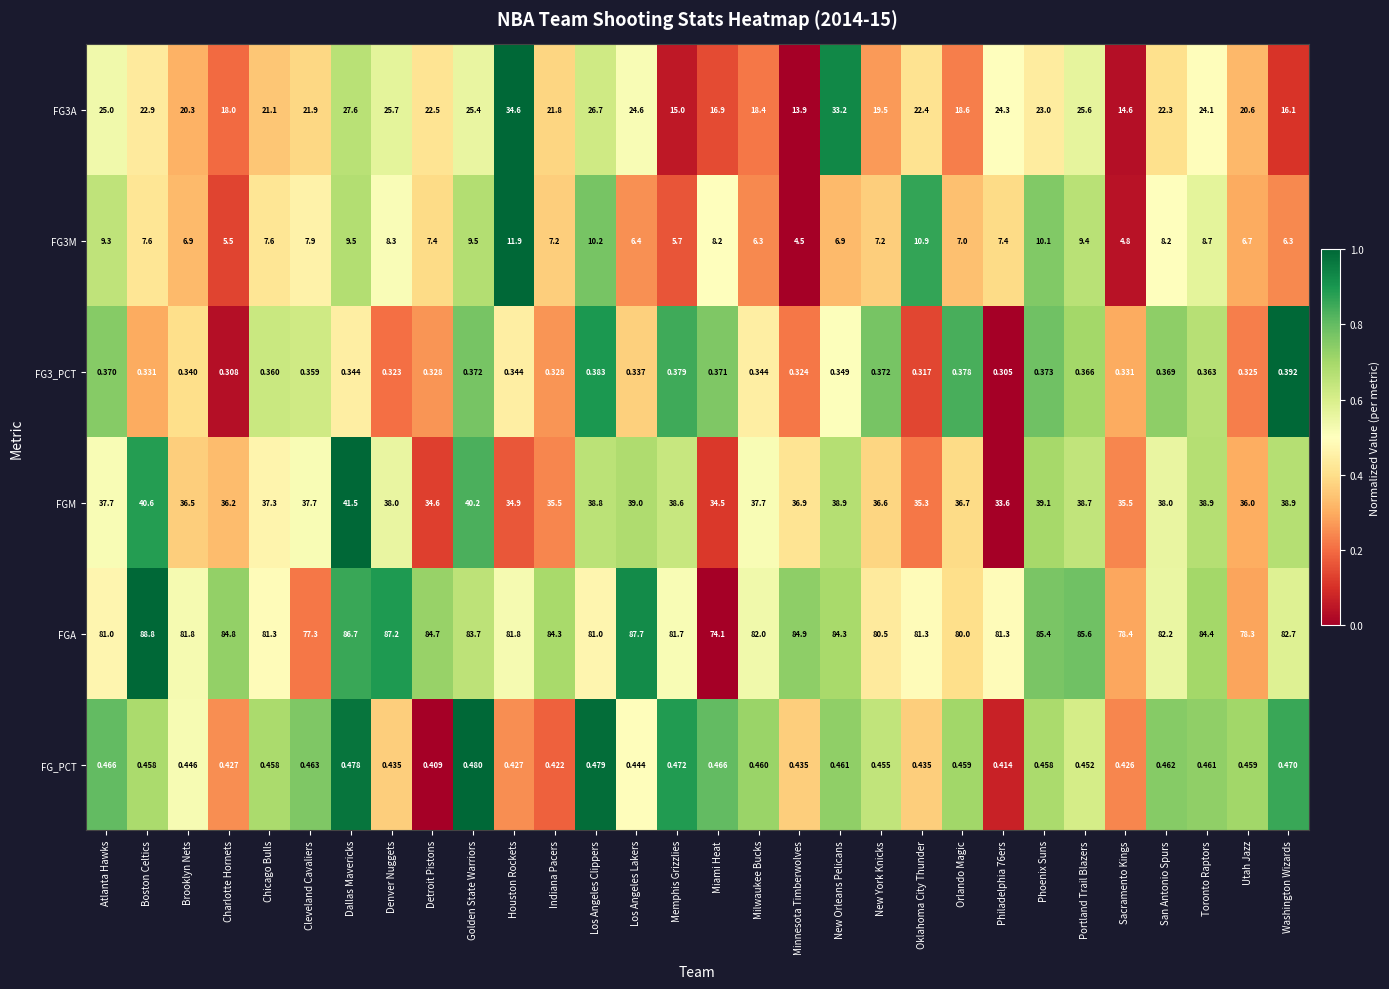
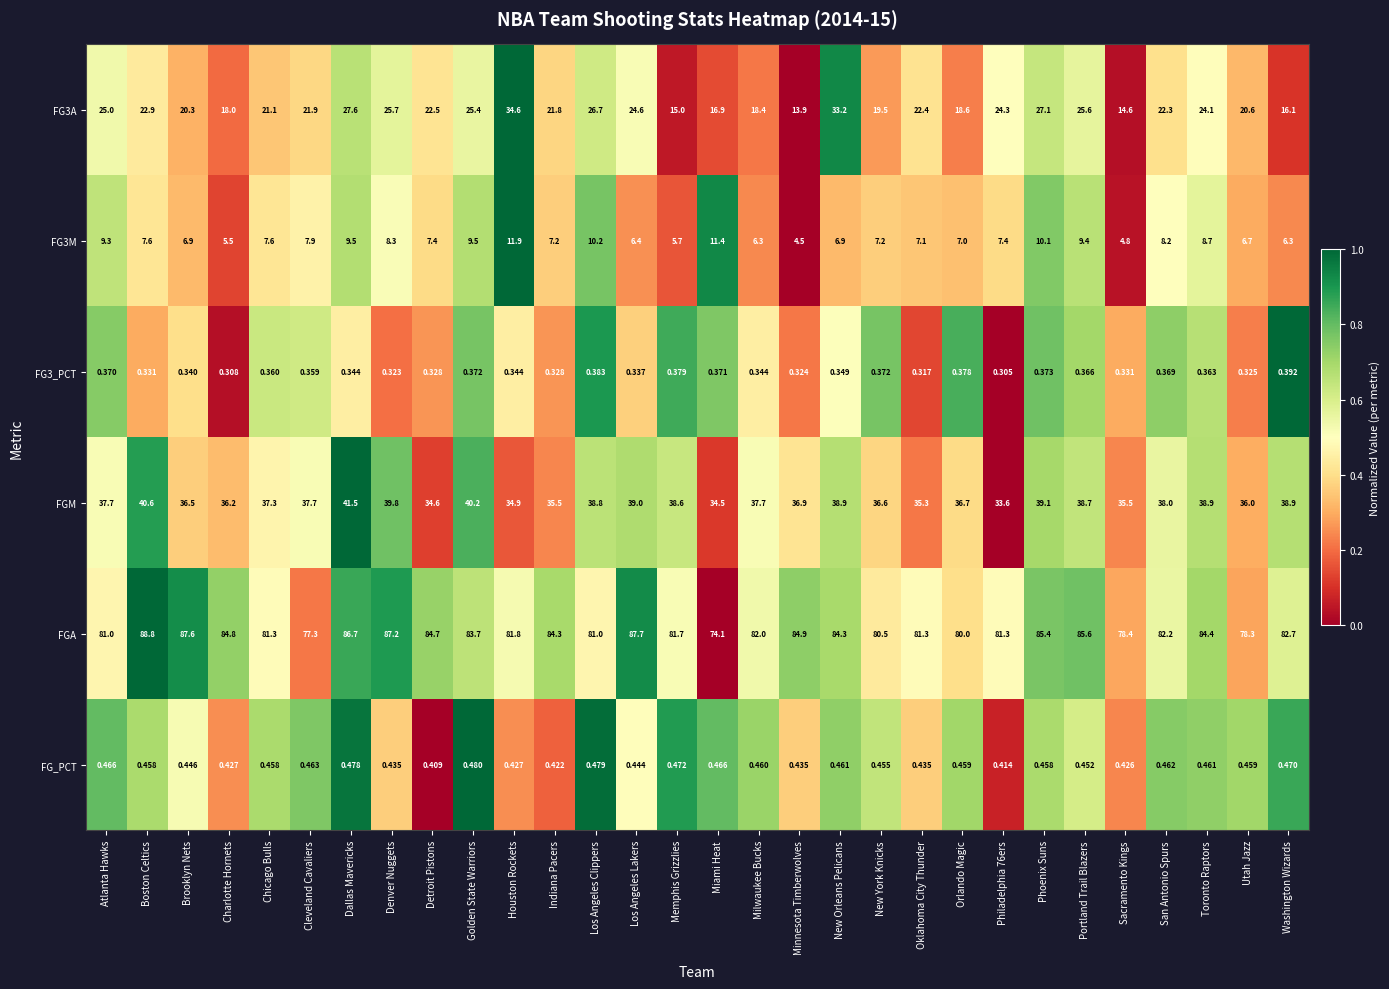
  {
    "FG3A": {
      "Atlanta Hawks": 25.0,
      "Boston Celtics": 22.9,
      "Brooklyn Nets": 20.3,
      "Charlotte Hornets": 18.0,
      "Chicago Bulls": 21.1,
      "Cleveland Cavaliers": 21.9,
      "Dallas Mavericks": 27.6,
      "Denver Nuggets": 25.7,
      "Detroit Pistons": 22.5,
      "Golden State Warriors": 25.4,
      "Houston Rockets": 34.6,
      "Indiana Pacers": 21.8,
      "Los Angeles Clippers": 26.7,
      "Los Angeles Lakers": 24.6,
      "Memphis Grizzlies": 15.0,
      "Miami Heat": 16.9,
      "Milwaukee Bucks": 18.4,
      "Minnesota Timberwolves": 13.9,
      "New Orleans Pelicans": 33.2,
      "New York Knicks": 19.5,
      "Oklahoma City Thunder": 22.4,
      "Orlando Magic": 18.6,
      "Philadelphia 76ers": 24.3,
-     "Phoenix Suns": 23.0,
+     "Phoenix Suns": 27.1,
      "Portland Trail Blazers": 25.6,
      "Sacramento Kings": 14.6,
      "San Antonio Spurs": 22.3,
      "Toronto Raptors": 24.1,
      "Utah Jazz": 20.6,
      "Washington Wizards": 16.1
    },
    "FG3M": {
      "Atlanta Hawks": 9.3,
      "Boston Celtics": 7.6,
      "Brooklyn Nets": 6.9,
      "Charlotte Hornets": 5.5,
      "Chicago Bulls": 7.6,
      "Cleveland Cavaliers": 7.9,
      "Dallas Mavericks": 9.5,
      "Denver Nuggets": 8.3,
      "Detroit Pistons": 7.4,
      "Golden State Warriors": 9.5,
      "Houston Rockets": 11.9,
      "Indiana Pacers": 7.2,
      "Los Angeles Clippers": 10.2,
      "Los Angeles Lakers": 6.4,
      "Memphis Grizzlies": 5.7,
-     "Miami Heat": 8.2,
+     "Miami Heat": 11.4,
      "Milwaukee Bucks": 6.3,
      "Minnesota Timberwolves": 4.5,
      "New Orleans Pelicans": 6.9,
      "New York Knicks": 7.2,
-     "Oklahoma City Thunder": 10.9,
+     "Oklahoma City Thunder": 7.1,
      "Orlando Magic": 7.0,
      "Philadelphia 76ers": 7.4,
      "Phoenix Suns": 10.1,
      "Portland Trail Blazers": 9.4,
      "Sacramento Kings": 4.8,
      "San Antonio Spurs": 8.2,
      "Toronto Raptors": 8.7,
      "Utah Jazz": 6.7,
      "Washington Wizards": 6.3
    },
    "FG3_PCT": {
      "Atlanta Hawks": 0.370,
      "Boston Celtics": 0.331,
      "Brooklyn Nets": 0.340,
      "Charlotte Hornets": 0.308,
      "Chicago Bulls": 0.360,
      "Cleveland Cavaliers": 0.359,
      "Dallas Mavericks": 0.344,
      "Denver Nuggets": 0.323,
      "Detroit Pistons": 0.328,
      "Golden State Warriors": 0.372,
      "Houston Rockets": 0.344,
      "Indiana Pacers": 0.328,
      "Los Angeles Clippers": 0.383,
      "Los Angeles Lakers": 0.337,
      "Memphis Grizzlies": 0.379,
      "Miami Heat": 0.371,
      "Milwaukee Bucks": 0.344,
      "Minnesota Timberwolves": 0.324,
      "New Orleans Pelicans": 0.349,
      "New York Knicks": 0.372,
      "Oklahoma City Thunder": 0.317,
      "Orlando Magic": 0.378,
      "Philadelphia 76ers": 0.305,
      "Phoenix Suns": 0.373,
      "Portland Trail Blazers": 0.366,
      "Sacramento Kings": 0.331,
      "San Antonio Spurs": 0.369,
      "Toronto Raptors": 0.363,
      "Utah Jazz": 0.325,
      "Washington Wizards": 0.392
    },
    "FGM": {
      "Atlanta Hawks": 37.7,
      "Boston Celtics": 40.6,
      "Brooklyn Nets": 36.5,
      "Charlotte Hornets": 36.2,
      "Chicago Bulls": 37.3,
      "Cleveland Cavaliers": 37.7,
      "Dallas Mavericks": 41.5,
-     "Denver Nuggets": 38.0,
+     "Denver Nuggets": 39.8,
      "Detroit Pistons": 34.6,
      "Golden State Warriors": 40.2,
      "Houston Rockets": 34.9,
      "Indiana Pacers": 35.5,
      "Los Angeles Clippers": 38.8,
      "Los Angeles Lakers": 39.0,
      "Memphis Grizzlies": 38.6,
      "Miami Heat": 34.5,
      "Milwaukee Bucks": 37.7,
      "Minnesota Timberwolves": 36.9,
      "New Orleans Pelicans": 38.9,
      "New York Knicks": 36.6,
      "Oklahoma City Thunder": 35.3,
      "Orlando Magic": 36.7,
      "Philadelphia 76ers": 33.6,
      "Phoenix Suns": 39.1,
      "Portland Trail Blazers": 38.7,
      "Sacramento Kings": 35.5,
      "San Antonio Spurs": 38.0,
      "Toronto Raptors": 38.9,
      "Utah Jazz": 36.0,
      "Washington Wizards": 38.9
    },
    "FGA": {
      "Atlanta Hawks": 81.0,
      "Boston Celtics": 88.8,
-     "Brooklyn Nets": 81.8,
+     "Brooklyn Nets": 87.6,
      "Charlotte Hornets": 84.8,
      "Chicago Bulls": 81.3,
      "Cleveland Cavaliers": 77.3,
      "Dallas Mavericks": 86.7,
      "Denver Nuggets": 87.2,
      "Detroit Pistons": 84.7,
      "Golden State Warriors": 83.7,
      "Houston Rockets": 81.8,
      "Indiana Pacers": 84.3,
      "Los Angeles Clippers": 81.0,
      "Los Angeles Lakers": 87.7,
      "Memphis Grizzlies": 81.7,
      "Miami Heat": 74.1,
      "Milwaukee Bucks": 82.0,
      "Minnesota Timberwolves": 84.9,
      "New Orleans Pelicans": 84.3,
      "New York Knicks": 80.5,
      "Oklahoma City Thunder": 81.3,
      "Orlando Magic": 80.0,
      "Philadelphia 76ers": 81.3,
      "Phoenix Suns": 85.4,
      "Portland Trail Blazers": 85.6,
      "Sacramento Kings": 78.4,
      "San Antonio Spurs": 82.2,
      "Toronto Raptors": 84.4,
      "Utah Jazz": 78.3,
      "Washington Wizards": 82.7
    },
    "FG_PCT": {
      "Atlanta Hawks": 0.466,
      "Boston Celtics": 0.458,
      "Brooklyn Nets": 0.446,
      "Charlotte Hornets": 0.427,
      "Chicago Bulls": 0.458,
      "Cleveland Cavaliers": 0.463,
      "Dallas Mavericks": 0.478,
      "Denver Nuggets": 0.435,
      "Detroit Pistons": 0.409,
      "Golden State Warriors": 0.480,
      "Houston Rockets": 0.427,
      "Indiana Pacers": 0.422,
      "Los Angeles Clippers": 0.479,
      "Los Angeles Lakers": 0.444,
      "Memphis Grizzlies": 0.472,
      "Miami Heat": 0.466,
      "Milwaukee Bucks": 0.460,
      "Minnesota Timberwolves": 0.435,
      "New Orleans Pelicans": 0.461,
      "New York Knicks": 0.455,
      "Oklahoma City Thunder": 0.435,
      "Orlando Magic": 0.459,
      "Philadelphia 76ers": 0.414,
      "Phoenix Suns": 0.458,
      "Portland Trail Blazers": 0.452,
      "Sacramento Kings": 0.426,
      "San Antonio Spurs": 0.462,
      "Toronto Raptors": 0.461,
      "Utah Jazz": 0.459,
      "Washington Wizards": 0.470
    }
  }
